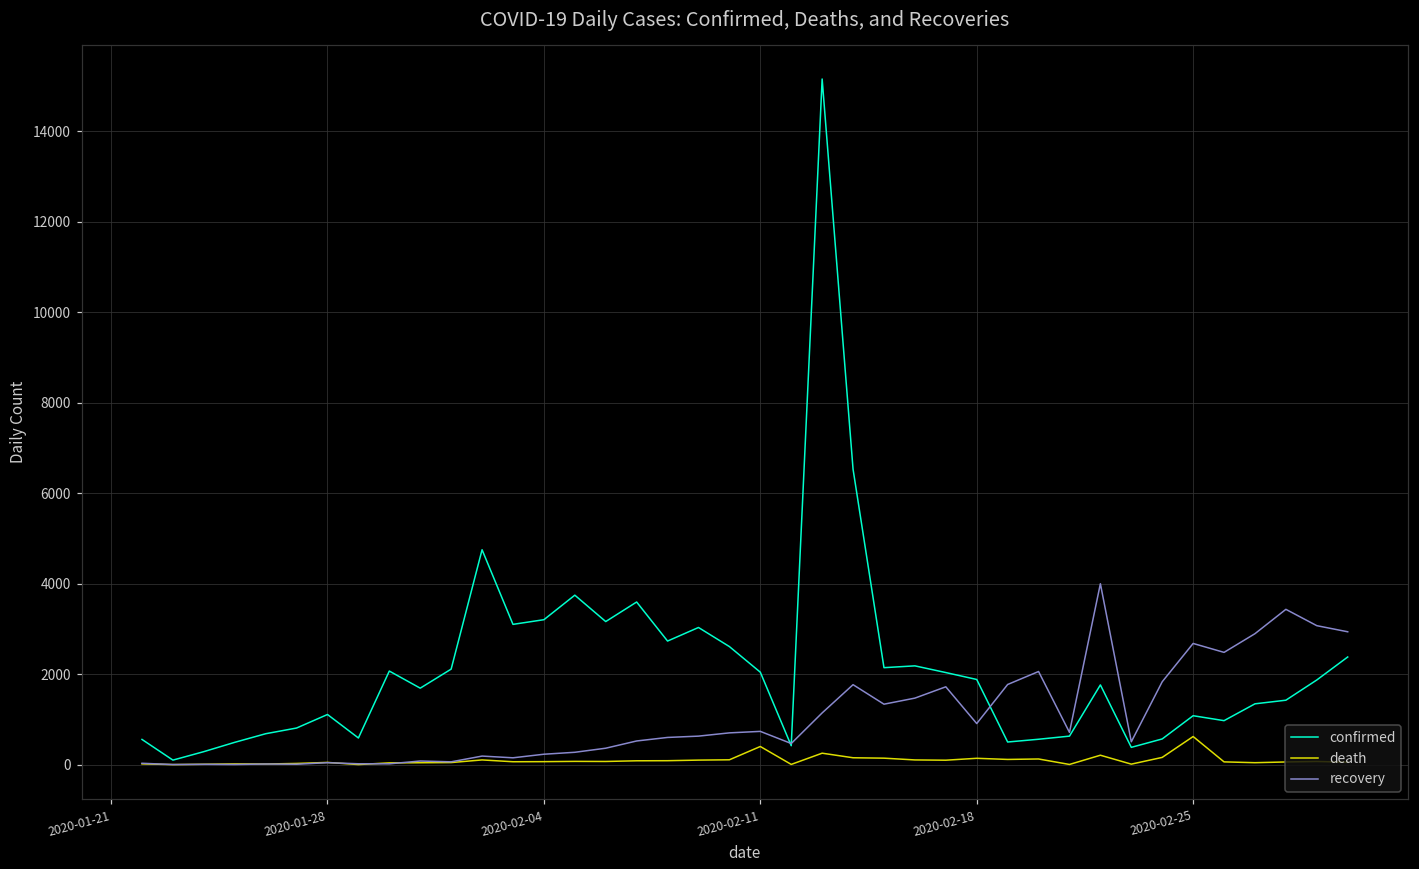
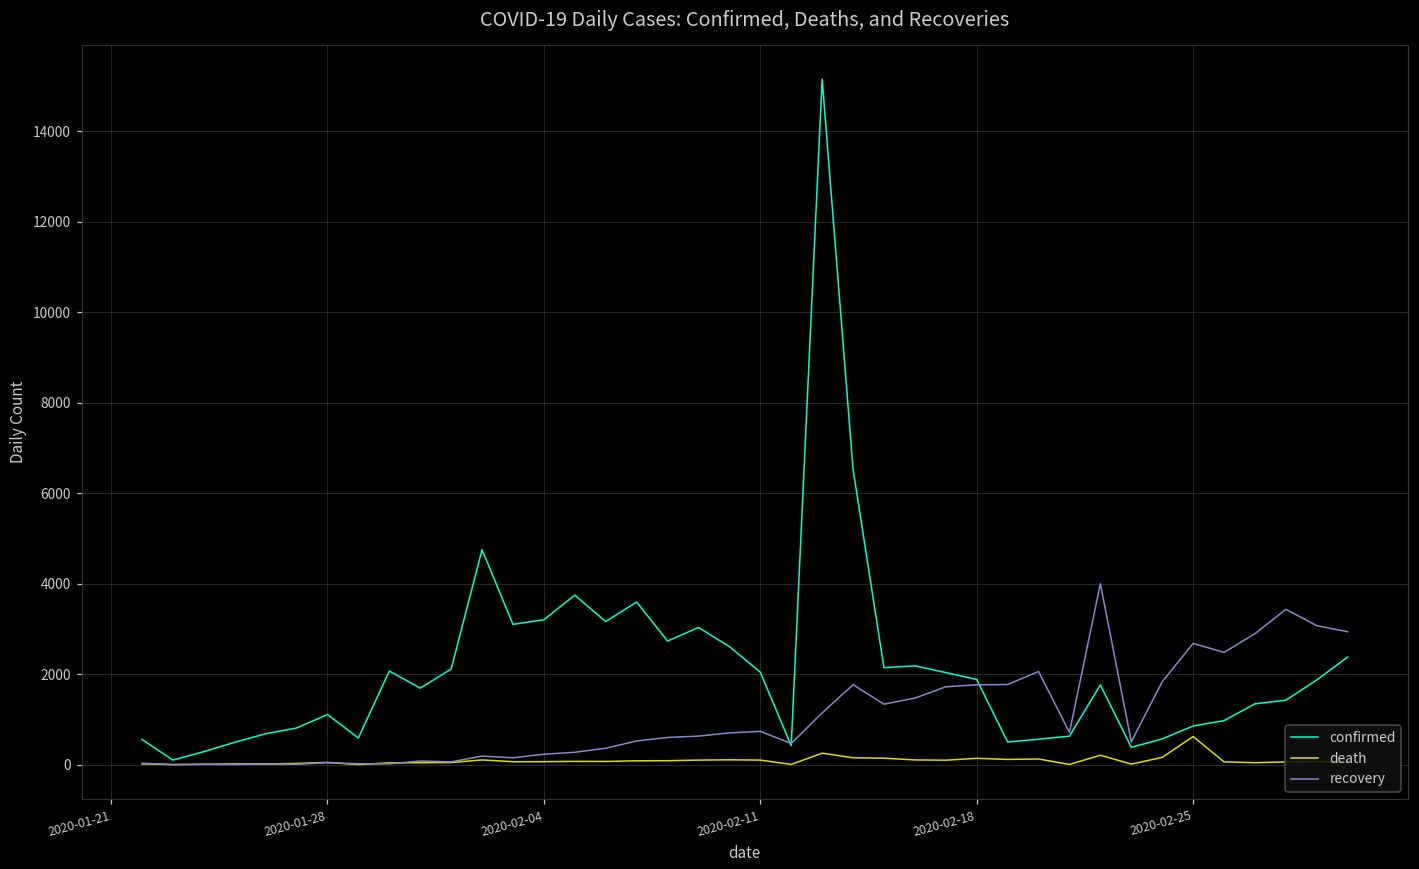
  {
    "confirmed": {
      "2020-01-28": 1100,
      "2020-02-04": 3200,
      "2020-02-11": 2000,
      "2020-02-18": 1900,
-     "2020-02-25": 1100
+     "2020-02-25": 900
    },
    "death": {
      "2020-02-04": 100,
-     "2020-02-11": 400,
+     "2020-02-11": 100,
      "2020-02-18": 100,
      "2020-02-25": 600
    },
    "recovery": {
      "2020-02-04": 200,
      "2020-02-11": 700,
-     "2020-02-18": 900,
+     "2020-02-18": 1800,
      "2020-02-25": 2700
    }
  }
